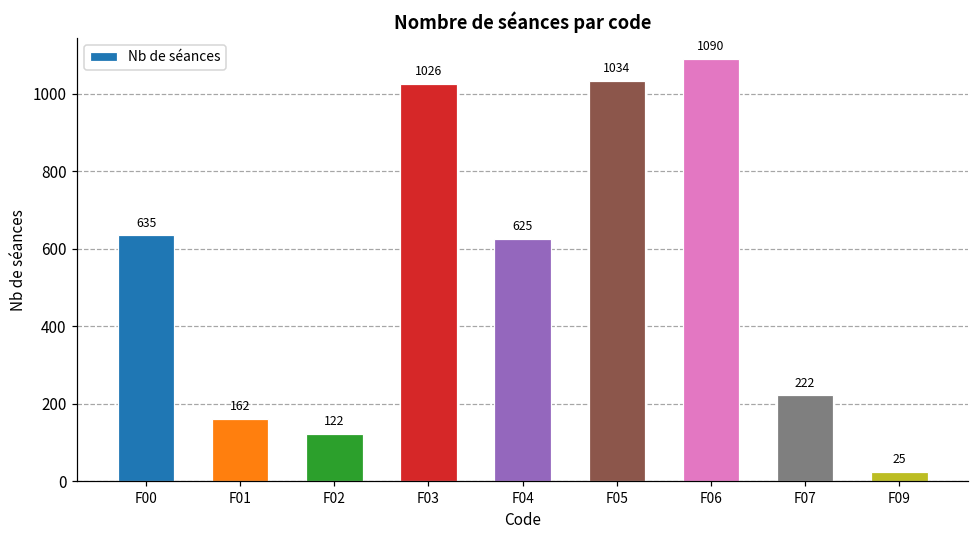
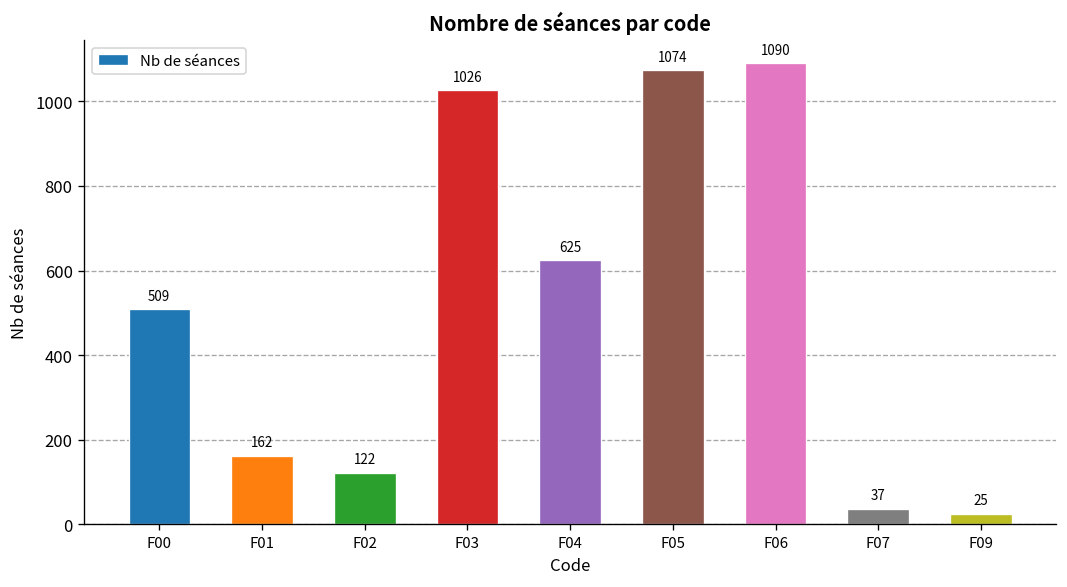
  {
-   "F00": 635,
+   "F00": 509,
    "F01": 162,
    "F02": 122,
    "F03": 1026,
    "F04": 625,
-   "F05": 1034,
+   "F05": 1074,
    "F06": 1090,
-   "F07": 222,
+   "F07": 37,
    "F09": 25
  }
